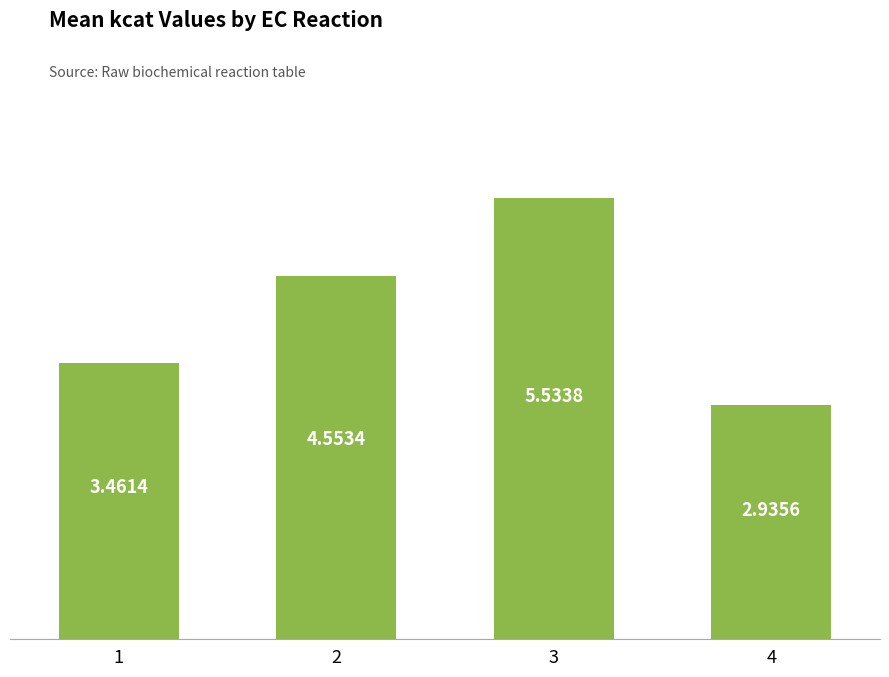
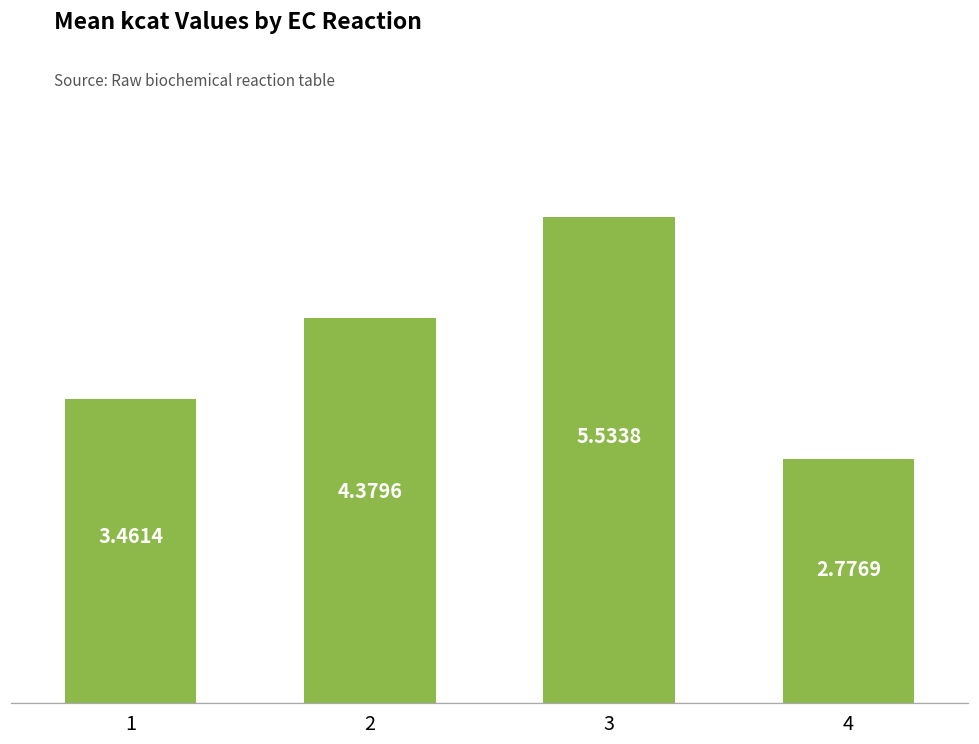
  {
    "1": 3.4614,
-   "2": 4.5534,
+   "2": 4.3796,
    "3": 5.5338,
-   "4": 2.9356
+   "4": 2.7769
  }
